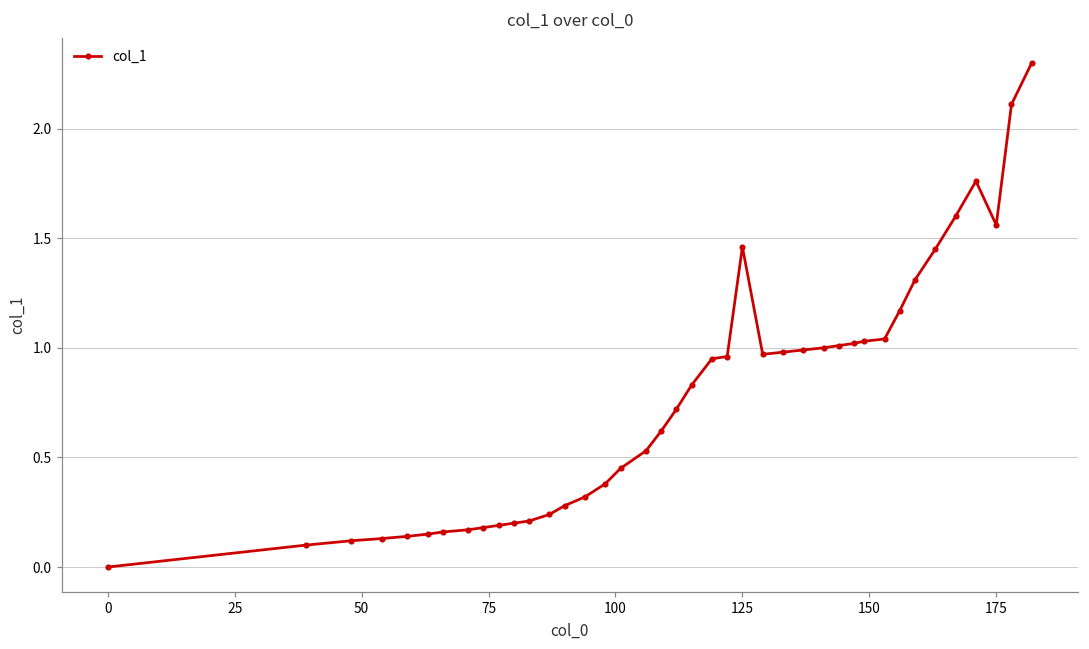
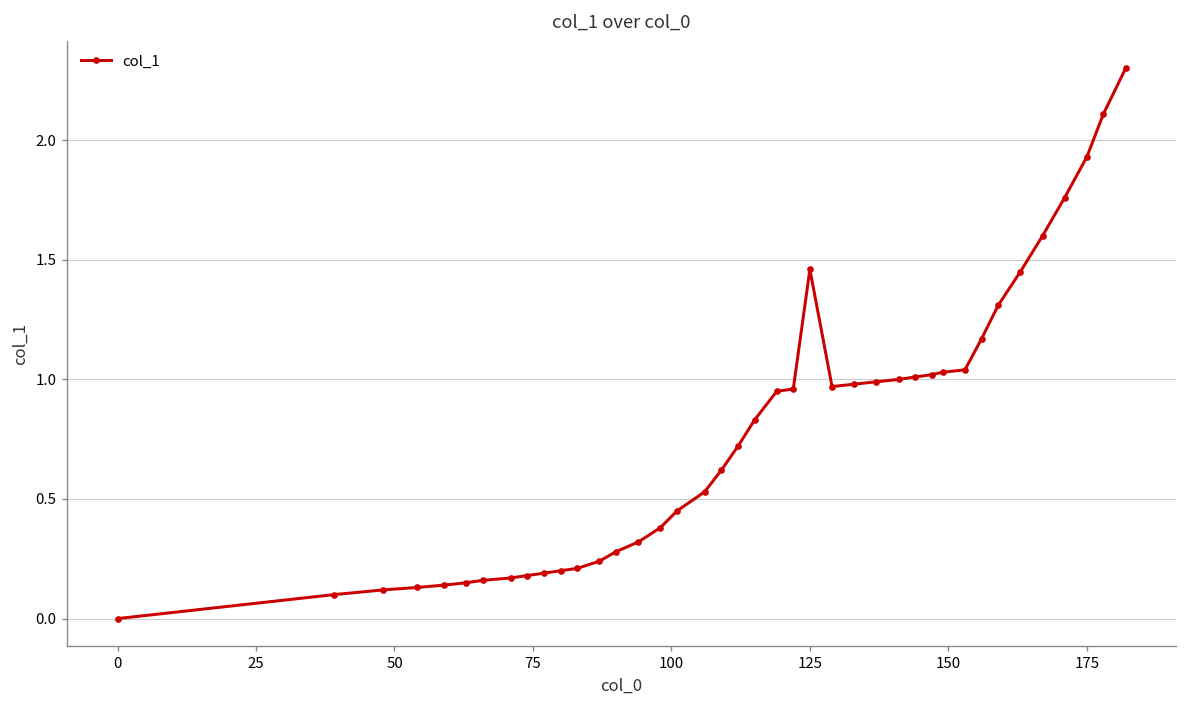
  {
    "0": 0.00,
    "125": 1.46,
-   "175": 1.56
+   "175": 1.93
  }
